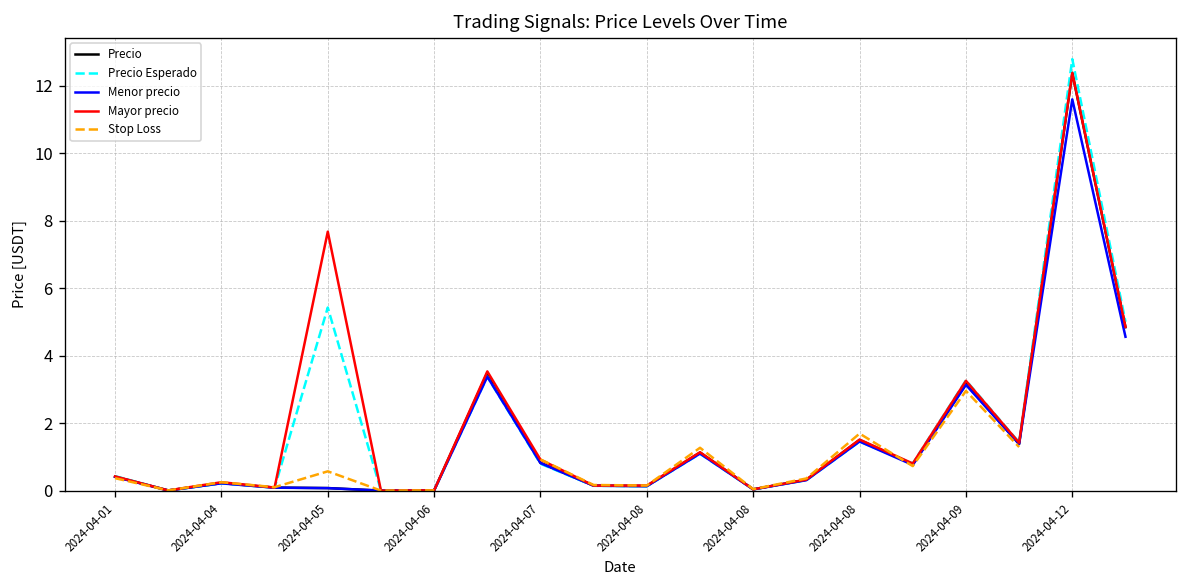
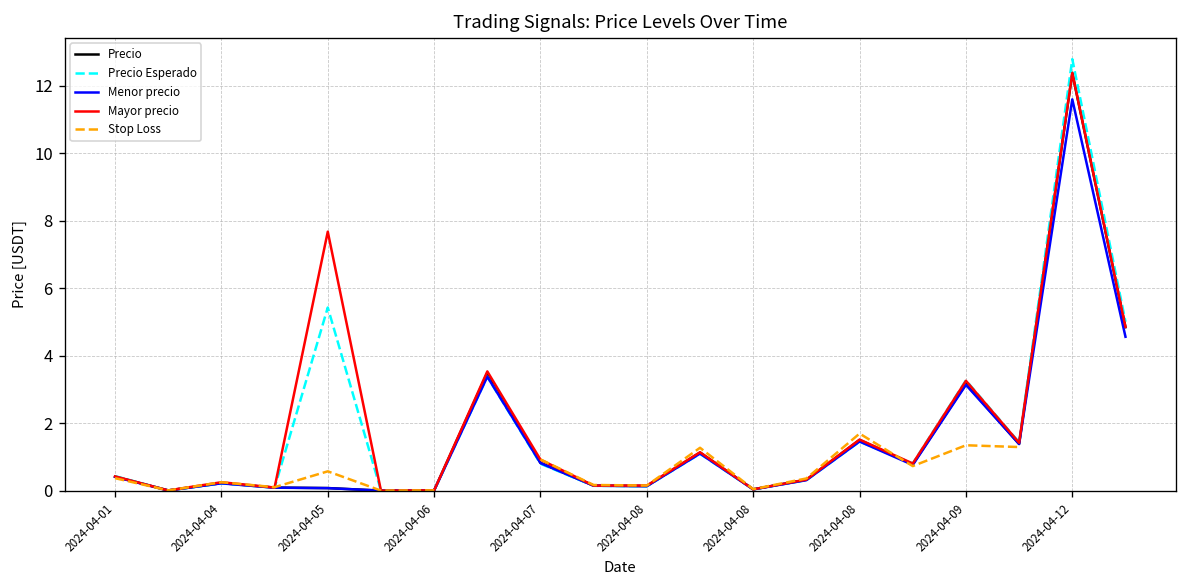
  {
    "Precio Esperado": {
      "2024-04-05": 5.4
    },
    "Mayor precio": {
      "2024-04-05": 7.7
    },
    "Stop Loss": {
      "2024-04-05": 0.6,
-     "2024-04-09": 3.0
+     "2024-04-09": 1.3
    }
  }
